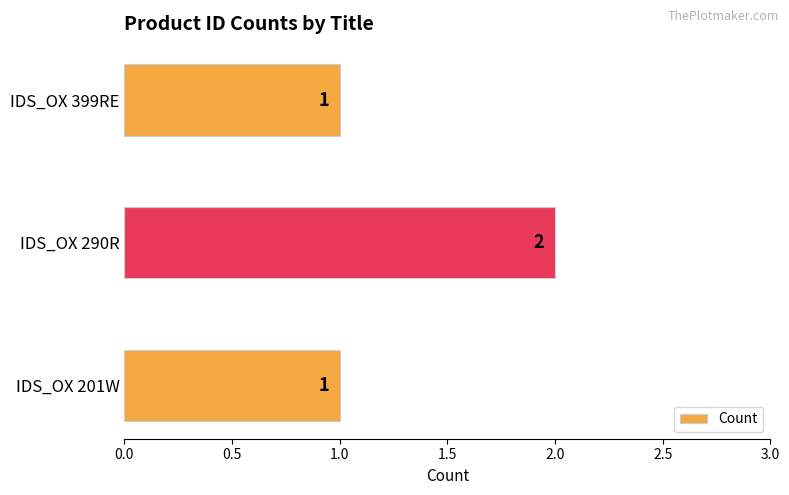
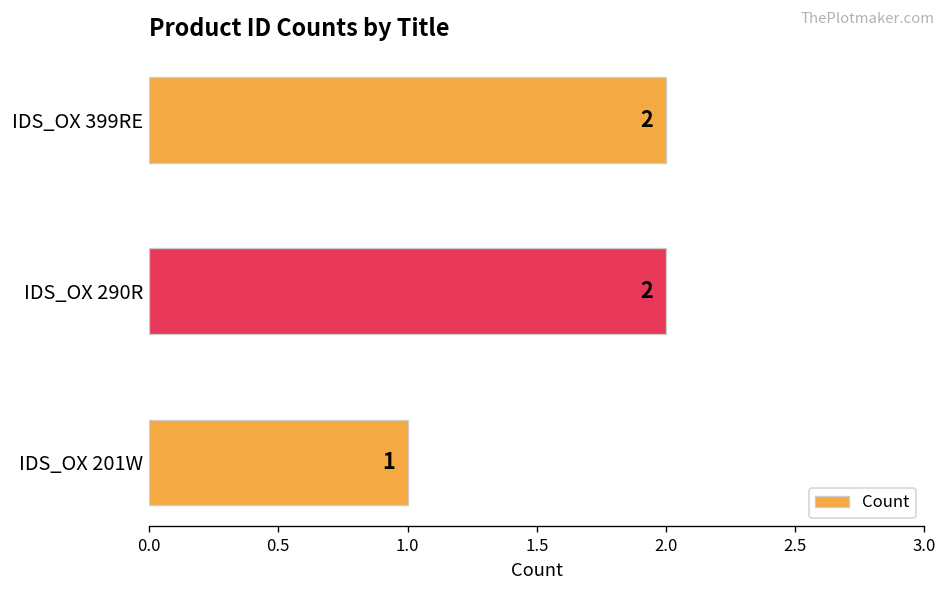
  {
-   "IDS_OX 399RE": 1,
+   "IDS_OX 399RE": 2,
    "IDS_OX 290R": 2,
    "IDS_OX 201W": 1
  }
